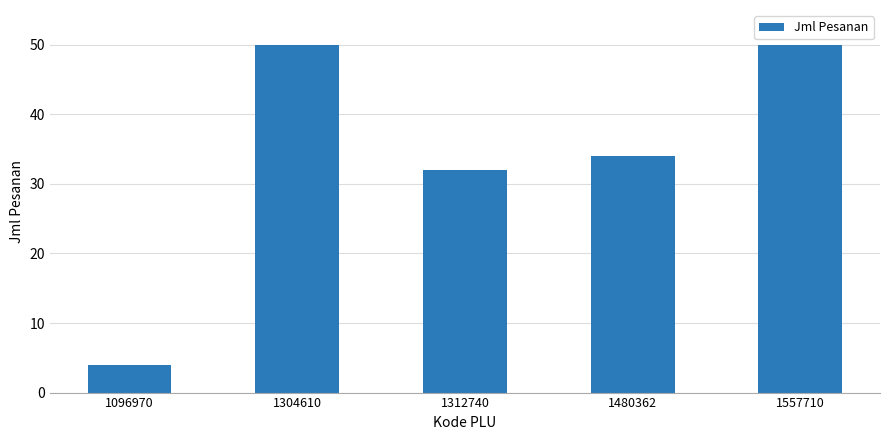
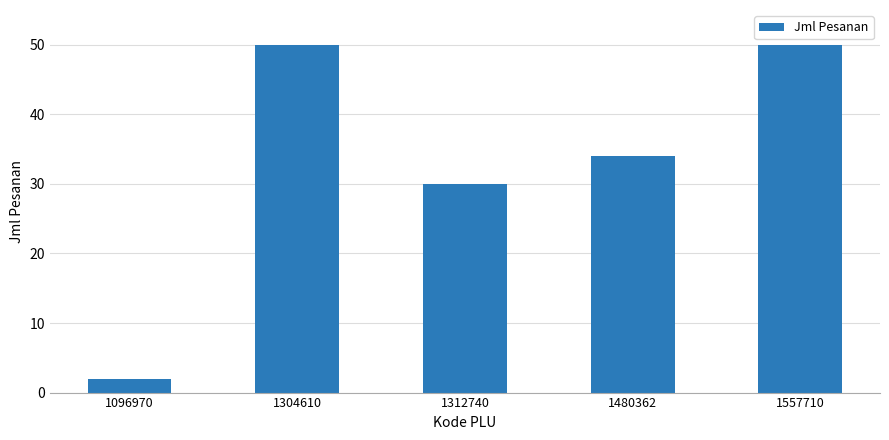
  {
-   "1096970": 4,
+   "1096970": 2,
    "1304610": 50,
-   "1312740": 32,
+   "1312740": 30,
    "1480362": 34,
    "1557710": 50
  }
